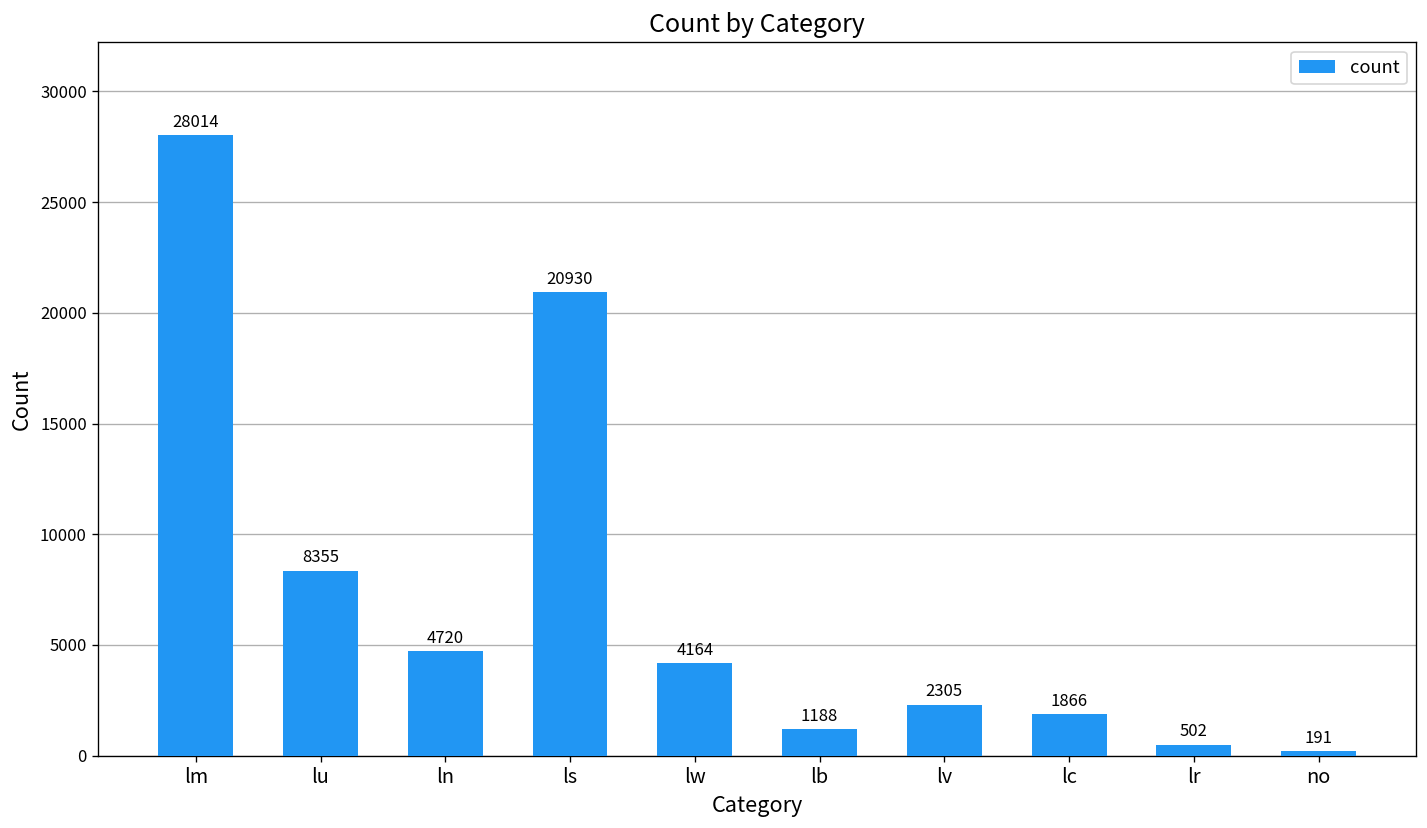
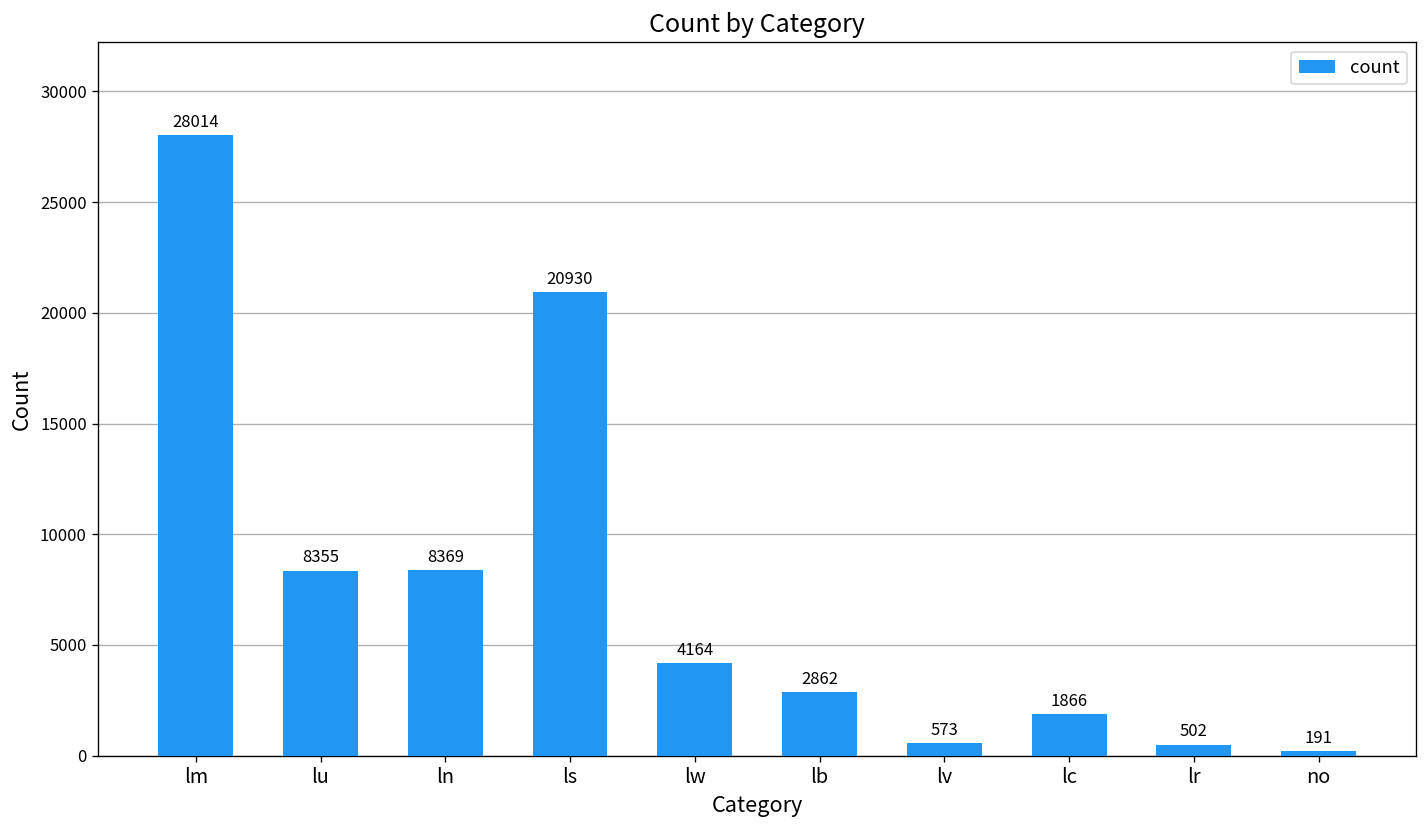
  {
    "lm": 28014,
    "lu": 8355,
-   "ln": 4720,
+   "ln": 8369,
    "ls": 20930,
    "lw": 4164,
-   "lb": 1188,
-   "lv": 2305,
+   "lb": 2862,
+   "lv": 573,
    "lc": 1866,
    "lr": 502,
    "no": 191
  }
